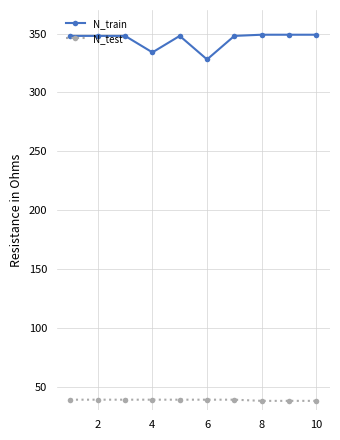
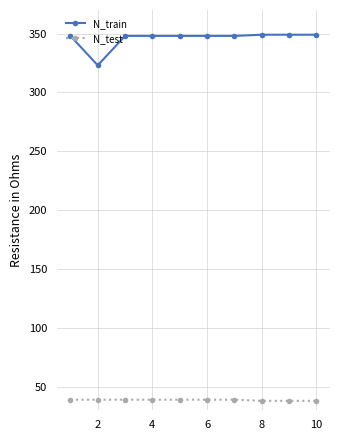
  {
    "N_train": {
-     "2": 348,
-     "4": 334,
-     "6": 328,
+     "2": 323,
+     "4": 348,
+     "6": 348,
      "8": 349,
      "10": 349
    },
    "N_test": {
      "2": 39,
      "4": 39,
      "6": 39,
      "8": 38,
      "10": 38
    }
  }
